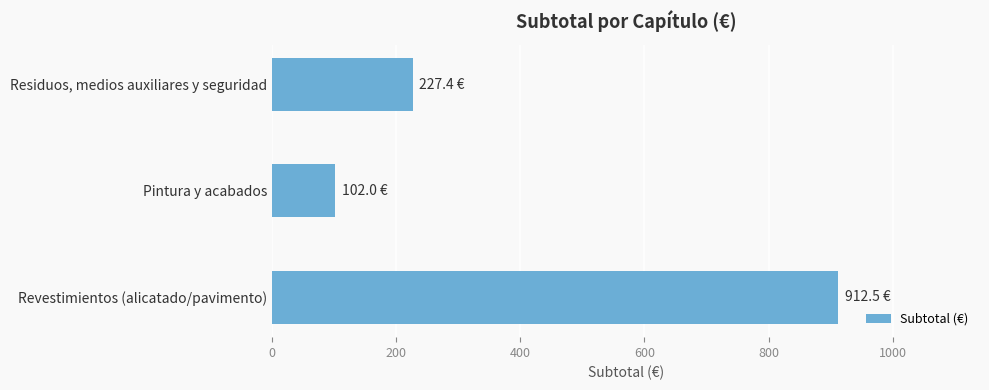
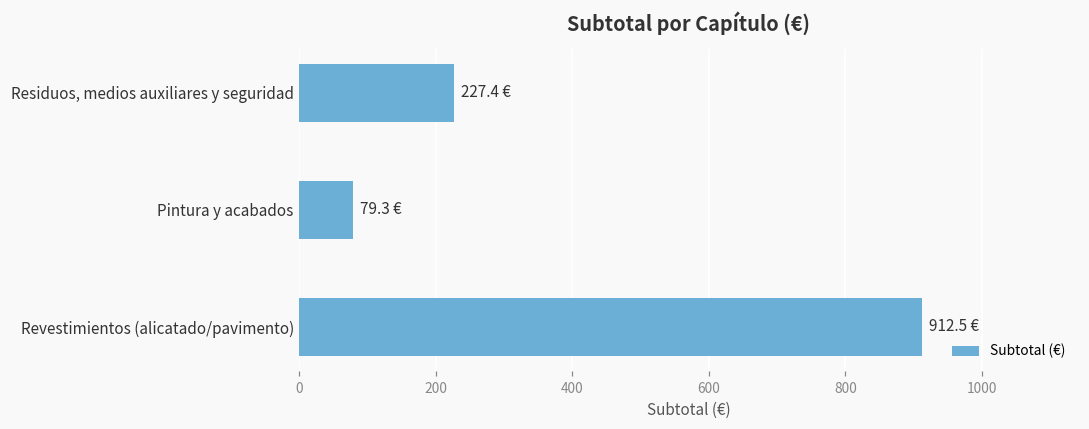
  {
    "Residuos, medios auxiliares y seguridad": 227.4,
-   "Pintura y acabados": 102.0,
+   "Pintura y acabados": 79.3,
    "Revestimientos (alicatado/pavimento)": 912.5
  }
